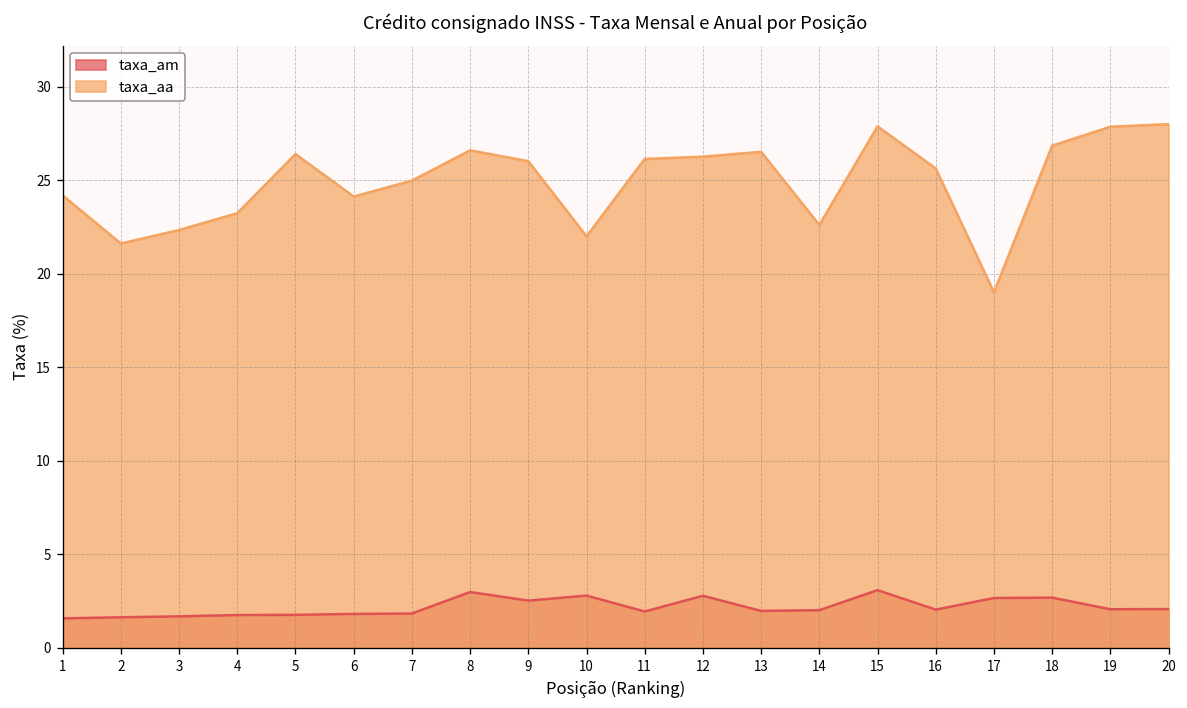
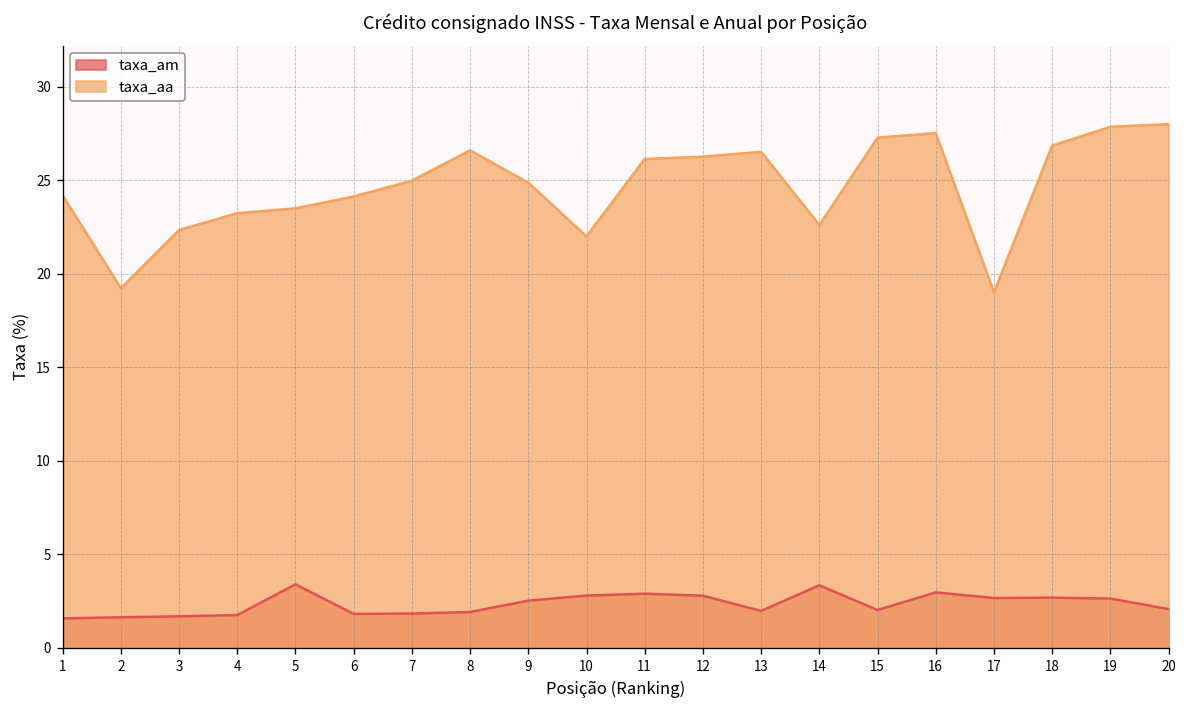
  {
    "taxa_am": {
      "1": 1.6,
      "2": 1.6,
      "3": 1.7,
      "4": 1.8,
-     "5": 1.8,
+     "5": 3.4,
      "6": 1.8,
      "7": 1.8,
-     "8": 3.0,
+     "8": 1.9,
      "9": 2.5,
      "10": 2.8,
-     "11": 2.0,
+     "11": 2.9,
      "12": 2.8,
      "13": 2.0,
-     "14": 2.0,
-     "15": 3.1,
-     "16": 2.1,
+     "14": 3.4,
+     "15": 2.0,
+     "16": 3.0,
      "17": 2.7,
      "18": 2.7,
-     "19": 2.1,
+     "19": 2.6,
      "20": 2.1
    },
    "taxa_aa": {
      "1": 24.2,
-     "2": 21.6,
+     "2": 19.2,
      "3": 22.3,
      "4": 23.2,
-     "5": 26.4,
+     "5": 23.5,
      "6": 24.1,
      "7": 25.0,
      "8": 26.6,
-     "9": 26.0,
+     "9": 24.9,
      "10": 22.0,
      "11": 26.1,
      "12": 26.3,
      "13": 26.5,
      "14": 22.6,
-     "15": 27.9,
-     "16": 25.6,
+     "15": 27.3,
+     "16": 27.5,
      "17": 19.0,
      "18": 26.9,
      "19": 27.9,
      "20": 28.0
    }
  }
